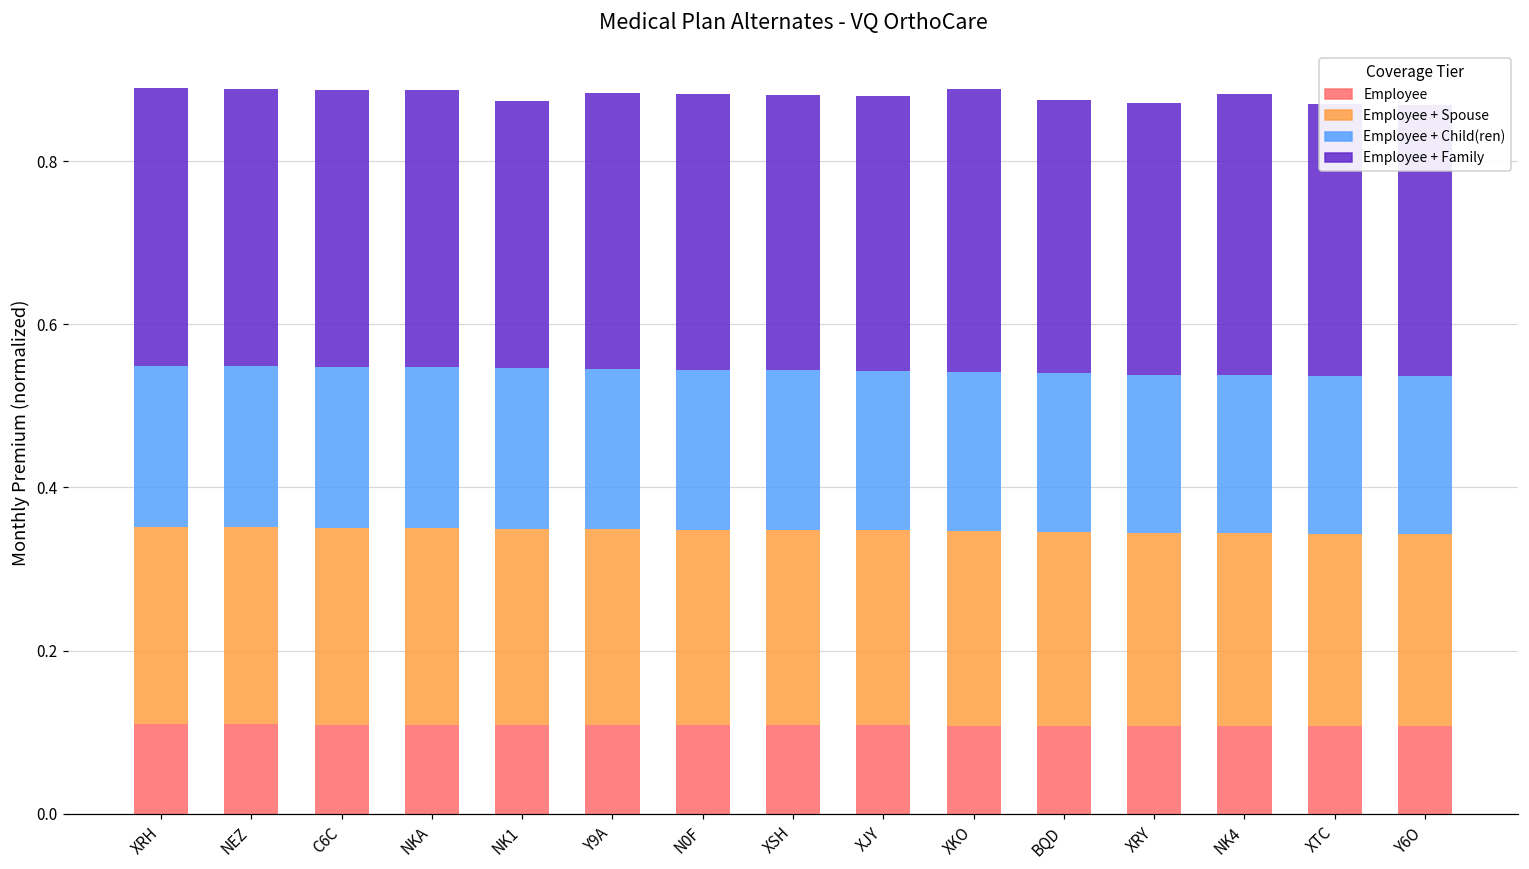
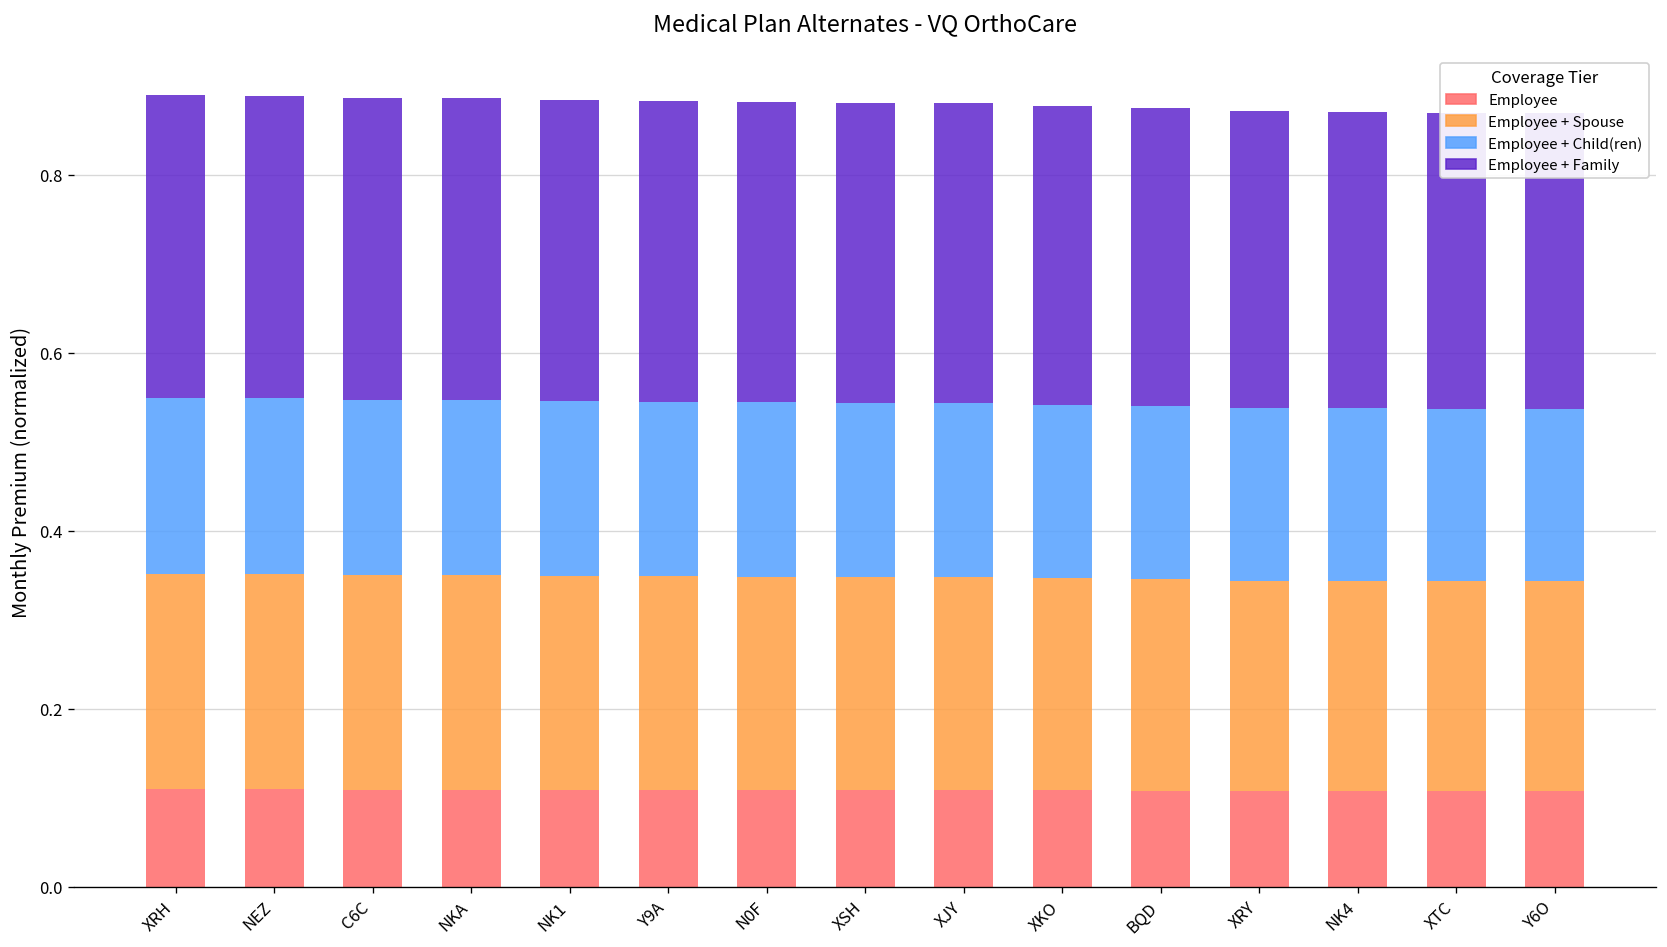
  {
    "Employee": {
      "XRH": 0.11,
      "NEZ": 0.11,
      "C6C": 0.11,
      "NKA": 0.11,
      "NK1": 0.11,
      "Y9A": 0.11,
      "N0F": 0.11,
      "XSH": 0.11,
      "XJY": 0.11,
      "XKO": 0.11,
      "BQD": 0.11,
      "XRY": 0.11,
      "NK4": 0.11,
      "XTC": 0.11,
      "Y6O": 0.11
    },
    "Employee + Spouse": {
      "XRH": 0.24,
      "NEZ": 0.24,
      "C6C": 0.24,
      "NKA": 0.24,
      "NK1": 0.24,
      "Y9A": 0.24,
      "N0F": 0.24,
      "XSH": 0.24,
      "XJY": 0.24,
      "XKO": 0.24,
      "BQD": 0.24,
      "XRY": 0.24,
      "NK4": 0.24,
      "XTC": 0.24,
      "Y6O": 0.24
    },
    "Employee + Child(ren)": {
      "XRH": 0.20,
      "NEZ": 0.20,
      "C6C": 0.20,
      "NKA": 0.20,
      "NK1": 0.20,
      "Y9A": 0.20,
      "N0F": 0.20,
      "XSH": 0.20,
      "XJY": 0.20,
      "XKO": 0.19,
      "BQD": 0.19,
      "XRY": 0.19,
      "NK4": 0.19,
      "XTC": 0.19,
      "Y6O": 0.19
    },
    "Employee + Family": {
      "XRH": 0.34,
      "NEZ": 0.34,
      "C6C": 0.34,
      "NKA": 0.34,
-     "NK1": 0.33,
+     "NK1": 0.34,
      "Y9A": 0.34,
      "N0F": 0.34,
      "XSH": 0.34,
      "XJY": 0.34,
-     "XKO": 0.35,
+     "XKO": 0.34,
      "BQD": 0.33,
      "XRY": 0.33,
-     "NK4": 0.34
+     "NK4": 0.33
    }
  }
